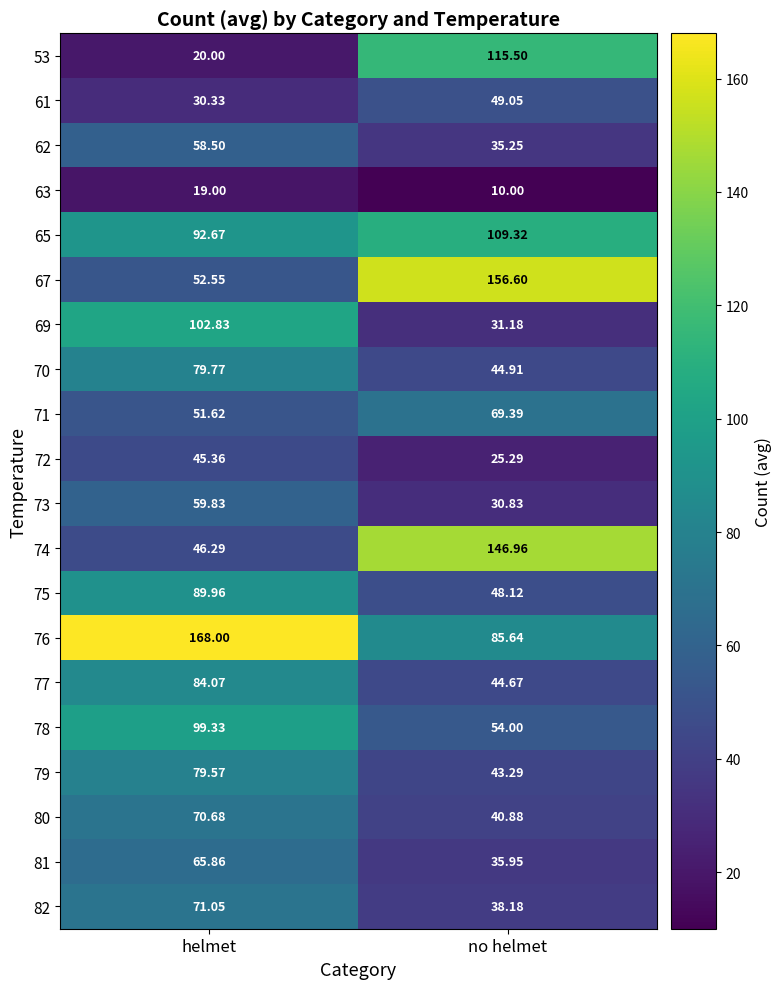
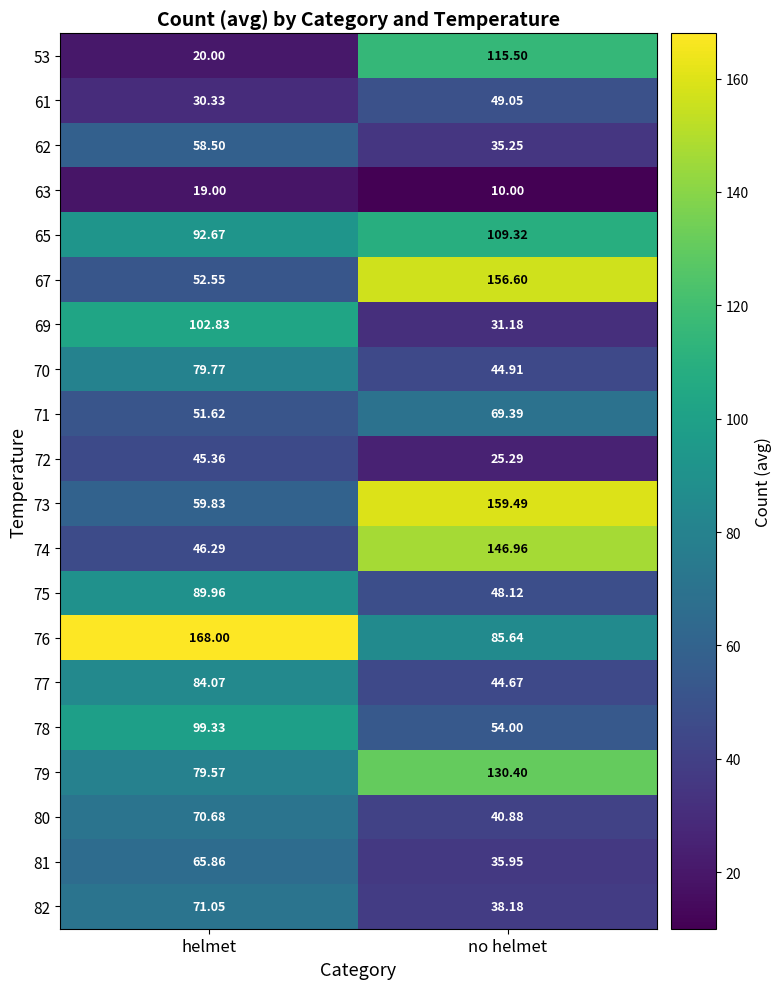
  {
    "53": {
      "helmet": 20.00,
      "no helmet": 115.50
    },
    "61": {
      "helmet": 30.33,
      "no helmet": 49.05
    },
    "62": {
      "helmet": 58.50,
      "no helmet": 35.25
    },
    "63": {
      "helmet": 19.00,
      "no helmet": 10.00
    },
    "65": {
      "helmet": 92.67,
      "no helmet": 109.32
    },
    "67": {
      "helmet": 52.55,
      "no helmet": 156.60
    },
    "69": {
      "helmet": 102.83,
      "no helmet": 31.18
    },
    "70": {
      "helmet": 79.77,
      "no helmet": 44.91
    },
    "71": {
      "helmet": 51.62,
      "no helmet": 69.39
    },
    "72": {
      "helmet": 45.36,
      "no helmet": 25.29
    },
    "73": {
      "helmet": 59.83,
-     "no helmet": 30.83
+     "no helmet": 159.49
    },
    "74": {
      "helmet": 46.29,
      "no helmet": 146.96
    },
    "75": {
      "helmet": 89.96,
      "no helmet": 48.12
    },
    "76": {
      "helmet": 168.00,
      "no helmet": 85.64
    },
    "77": {
      "helmet": 84.07,
      "no helmet": 44.67
    },
    "78": {
      "helmet": 99.33,
      "no helmet": 54.00
    },
    "79": {
      "helmet": 79.57,
-     "no helmet": 43.29
+     "no helmet": 130.40
    },
    "80": {
      "helmet": 70.68,
      "no helmet": 40.88
    },
    "81": {
      "helmet": 65.86,
      "no helmet": 35.95
    },
    "82": {
      "helmet": 71.05,
      "no helmet": 38.18
    }
  }
